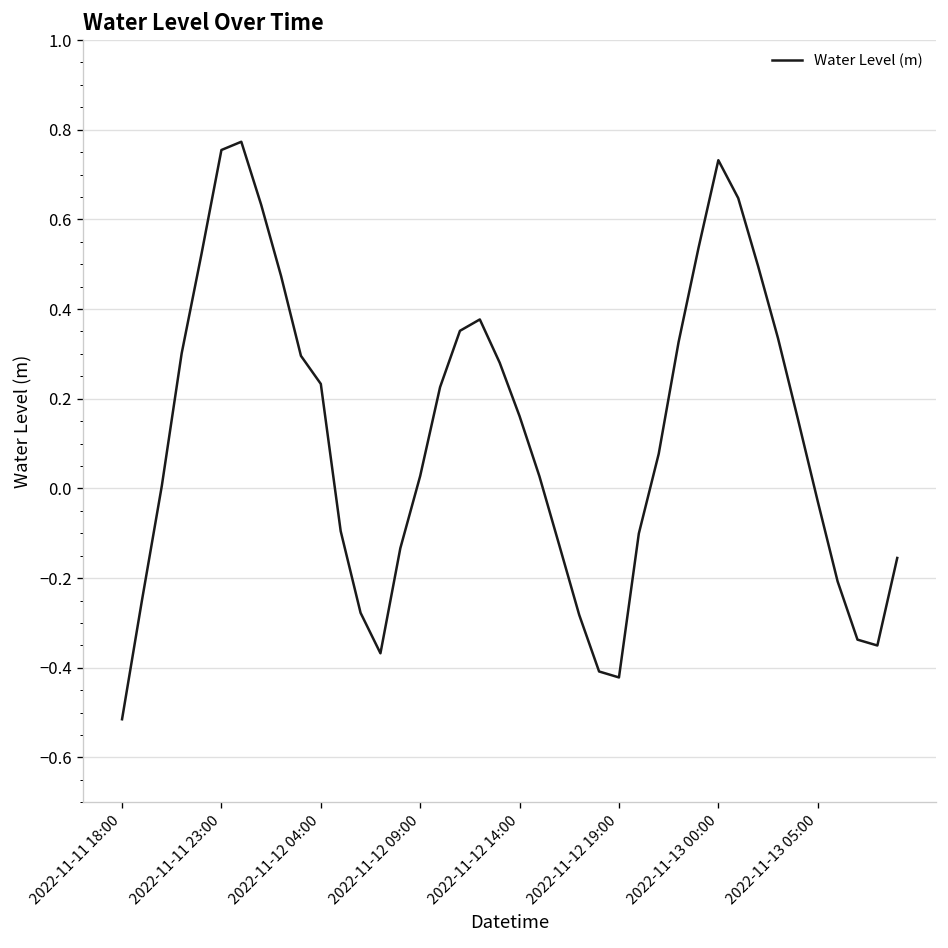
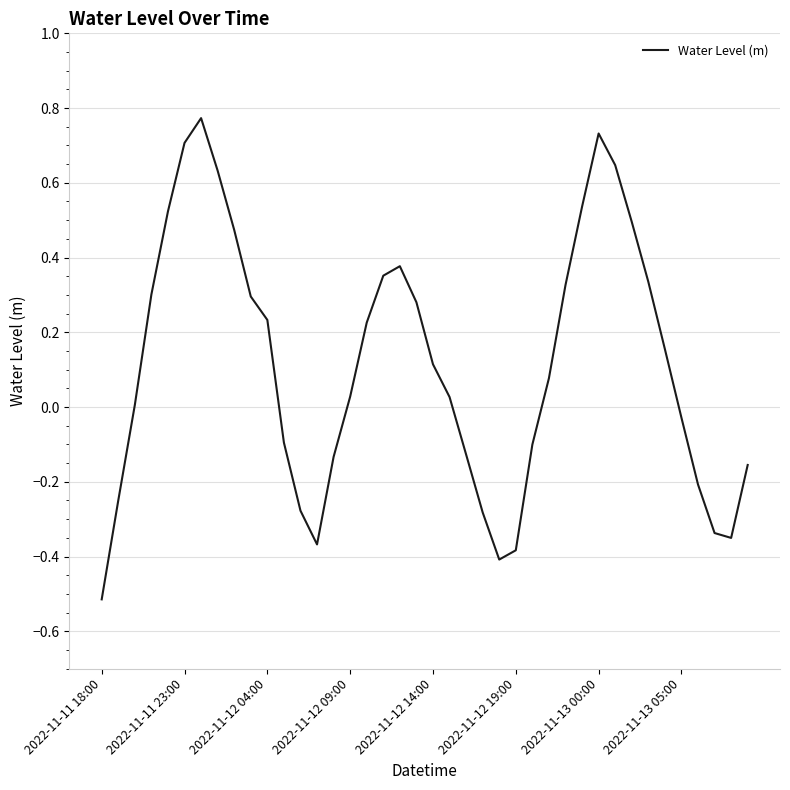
  {
    "2022-11-11 18:00": -0.51,
-   "2022-11-11 23:00": 0.75,
+   "2022-11-11 23:00": 0.71,
    "2022-11-12 04:00": 0.23,
    "2022-11-12 09:00": 0.03,
-   "2022-11-12 14:00": 0.16,
-   "2022-11-12 19:00": -0.42,
+   "2022-11-12 14:00": 0.11,
+   "2022-11-12 19:00": -0.38,
    "2022-11-13 00:00": 0.73,
    "2022-11-13 05:00": -0.03
  }
